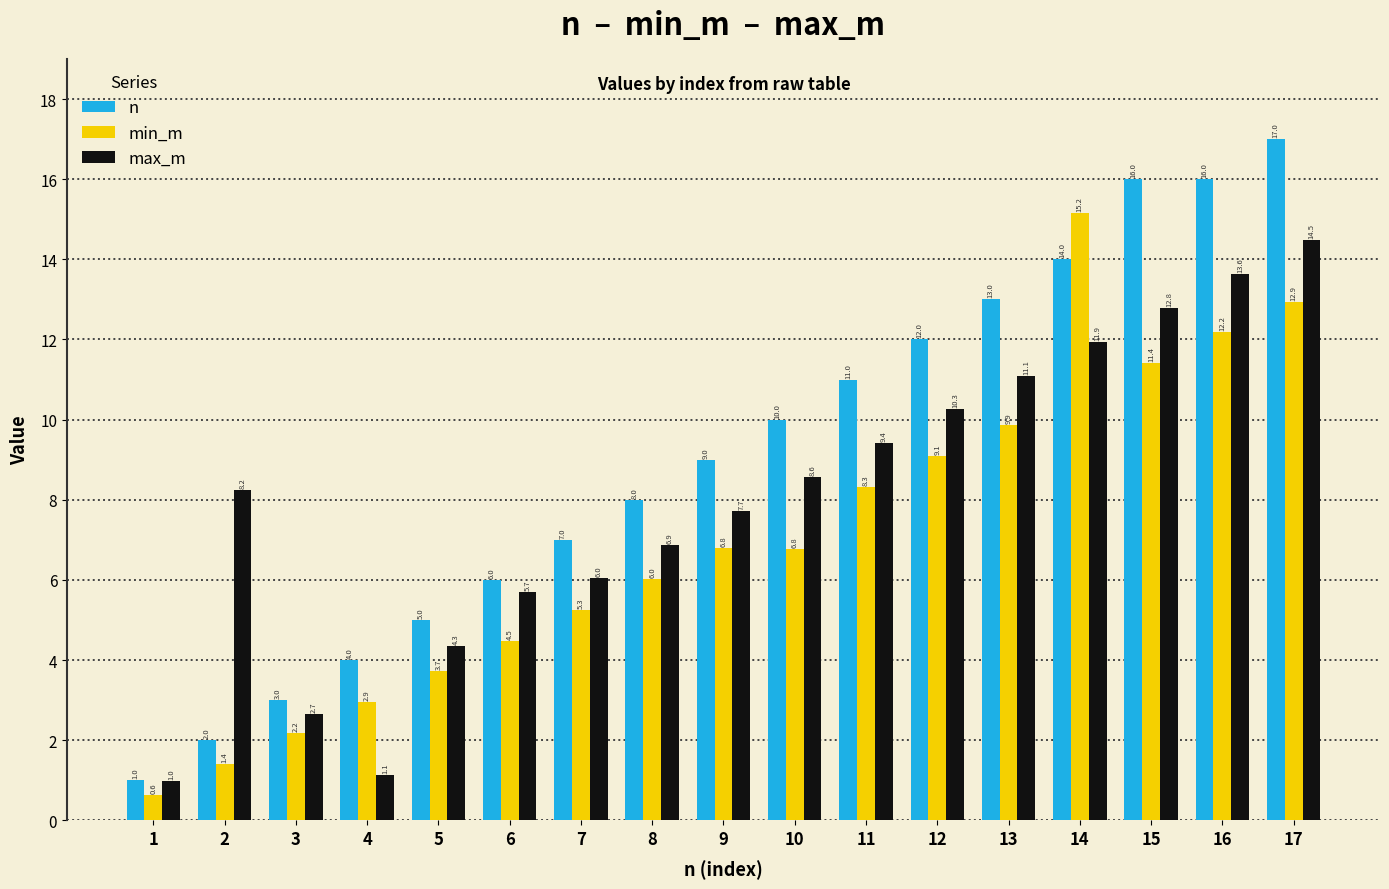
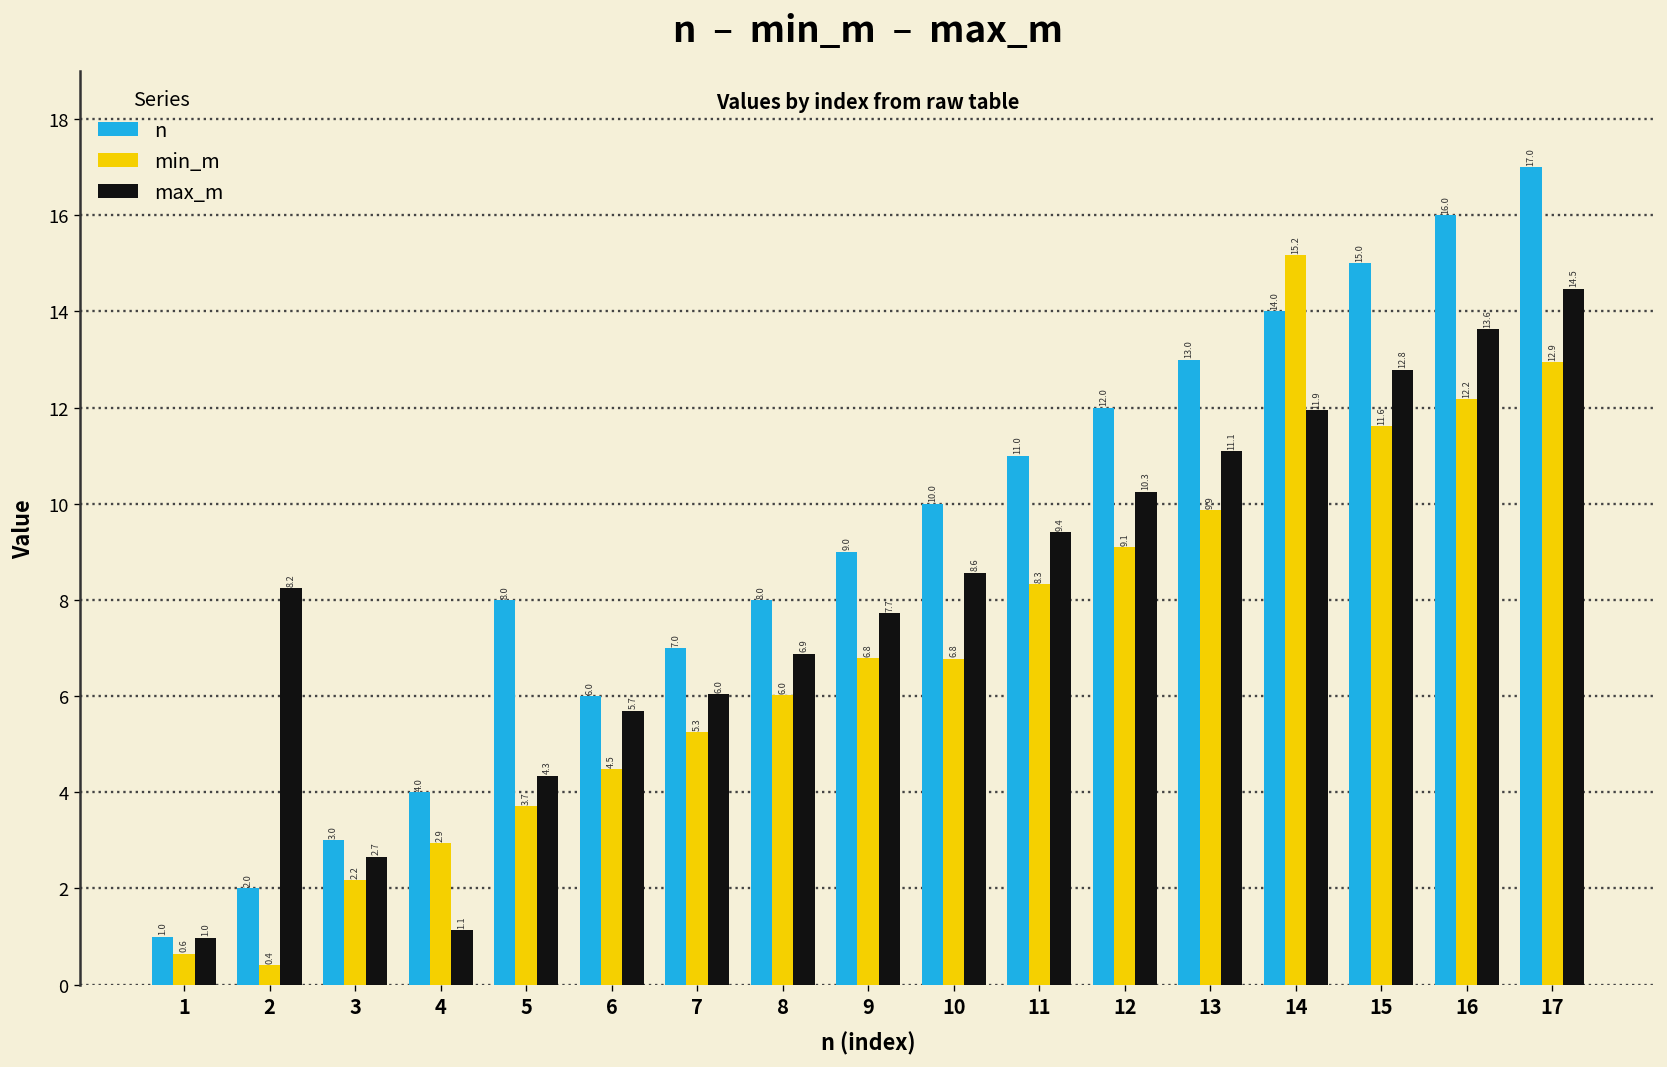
  {
    "n": {
      "1": 1.0,
      "2": 2.0,
      "3": 3.0,
      "4": 4.0,
-     "5": 5.0,
+     "5": 8.0,
      "6": 6.0,
      "7": 7.0,
      "8": 8.0,
      "9": 9.0,
      "10": 10.0,
      "11": 11.0,
      "12": 12.0,
      "13": 13.0,
      "14": 14.0,
-     "15": 16.0,
+     "15": 15.0,
      "16": 16.0,
      "17": 17.0
    },
    "min_m": {
      "1": 0.6,
-     "2": 1.4,
+     "2": 0.4,
      "3": 2.2,
      "4": 2.9,
      "5": 3.7,
      "6": 4.5,
      "7": 5.3,
      "8": 6.0,
      "9": 6.8,
      "10": 6.8,
      "11": 8.3,
      "12": 9.1,
      "13": 9.9,
      "14": 15.2,
-     "15": 11.4,
+     "15": 11.6,
      "16": 12.2,
      "17": 12.9
    },
    "max_m": {
      "1": 1.0,
      "2": 8.2,
      "3": 2.7,
      "4": 1.1,
      "5": 4.3,
      "6": 5.7,
      "7": 6.0,
      "8": 6.9,
      "9": 7.7,
      "10": 8.6,
      "11": 9.4,
      "12": 10.3,
      "13": 11.1,
      "14": 11.9,
      "15": 12.8,
      "16": 13.6,
      "17": 14.5
    }
  }
